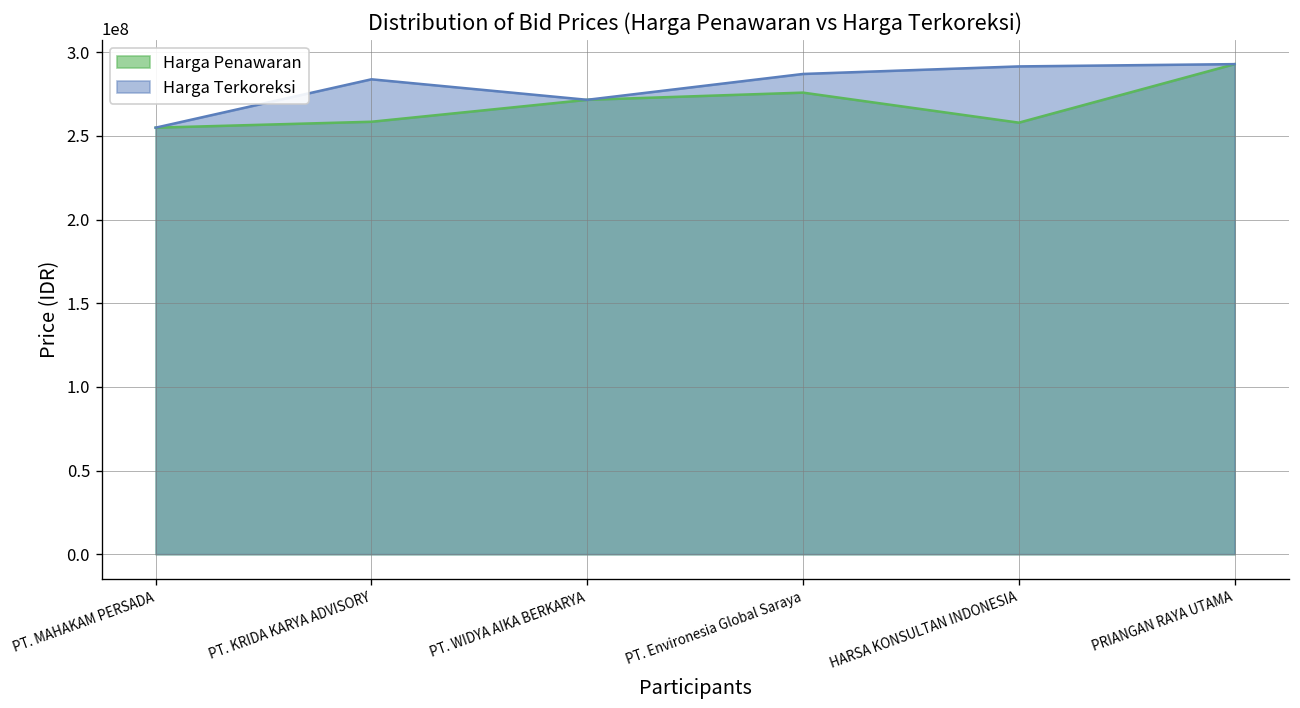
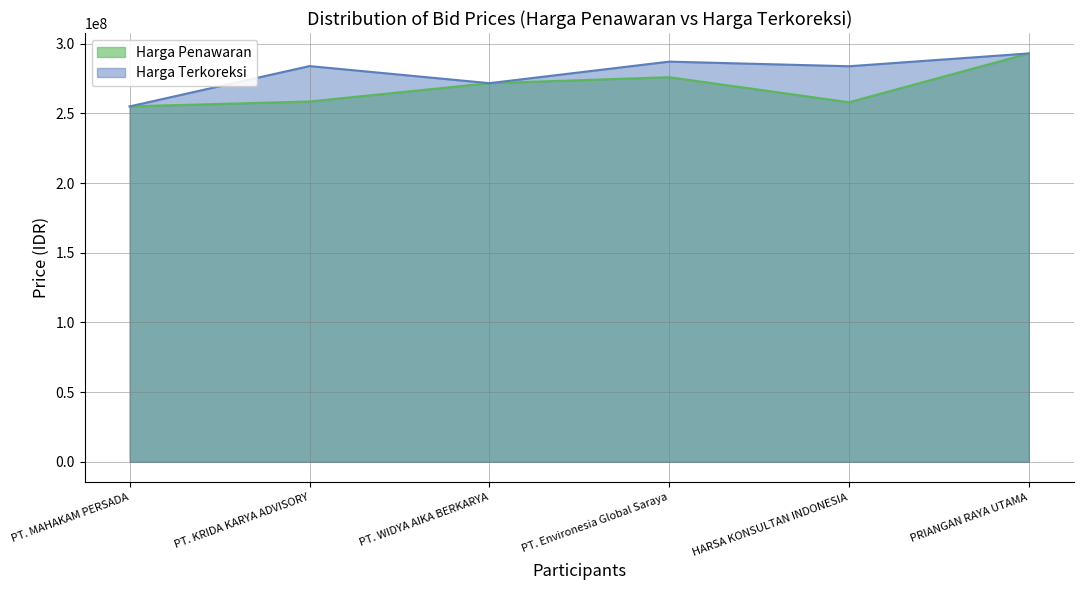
  {
    "Harga Penawaran": {
      "PT. KRIDA KARYA ADVISORY": 259000000,
      "PT. Environesia Global Saraya": 276000000,
      "HARSA KONSULTAN INDONESIA": 258000000
    },
    "Harga Terkoreksi": {
      "PT. KRIDA KARYA ADVISORY": 284000000,
      "PT. Environesia Global Saraya": 287000000,
-     "HARSA KONSULTAN INDONESIA": 292000000
+     "HARSA KONSULTAN INDONESIA": 284000000
    }
  }
